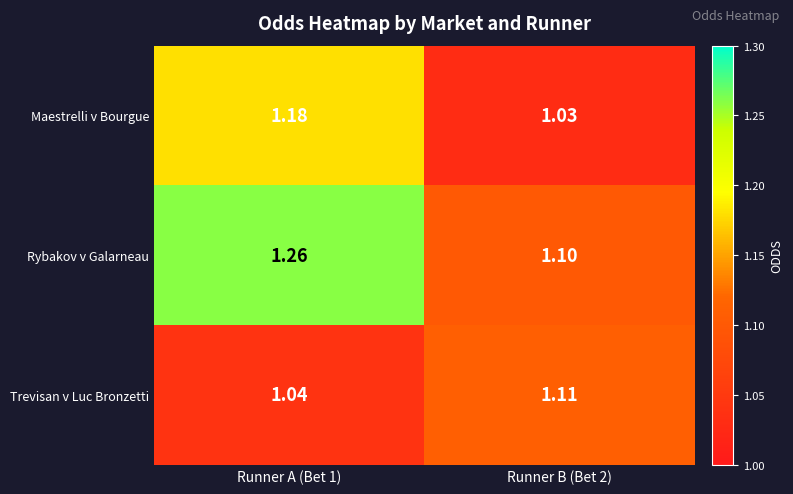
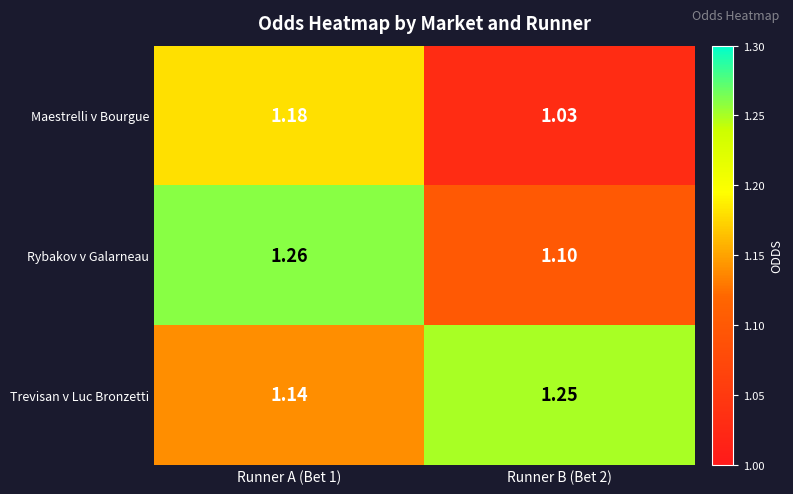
  {
    "Maestrelli v Bourgue": {
      "Runner A (Bet 1)": 1.18,
      "Runner B (Bet 2)": 1.03
    },
    "Rybakov v Galarneau": {
      "Runner A (Bet 1)": 1.26,
      "Runner B (Bet 2)": 1.10
    },
    "Trevisan v Luc Bronzetti": {
-     "Runner A (Bet 1)": 1.04,
-     "Runner B (Bet 2)": 1.11
+     "Runner A (Bet 1)": 1.14,
+     "Runner B (Bet 2)": 1.25
    }
  }
